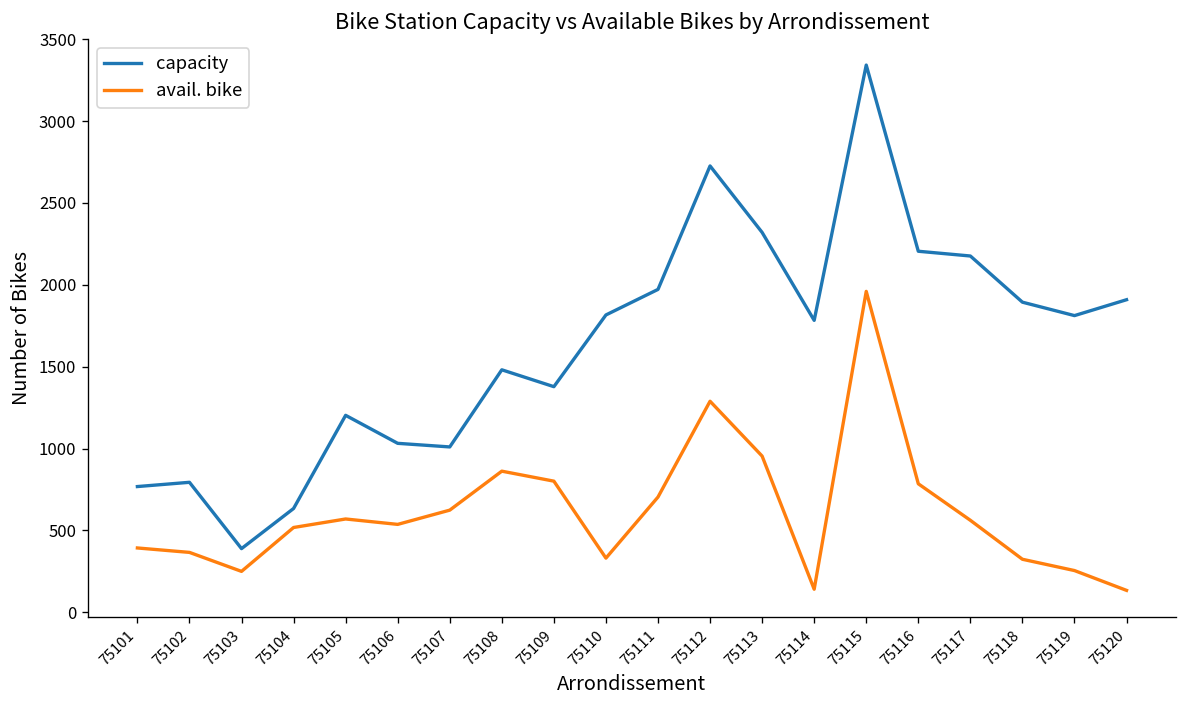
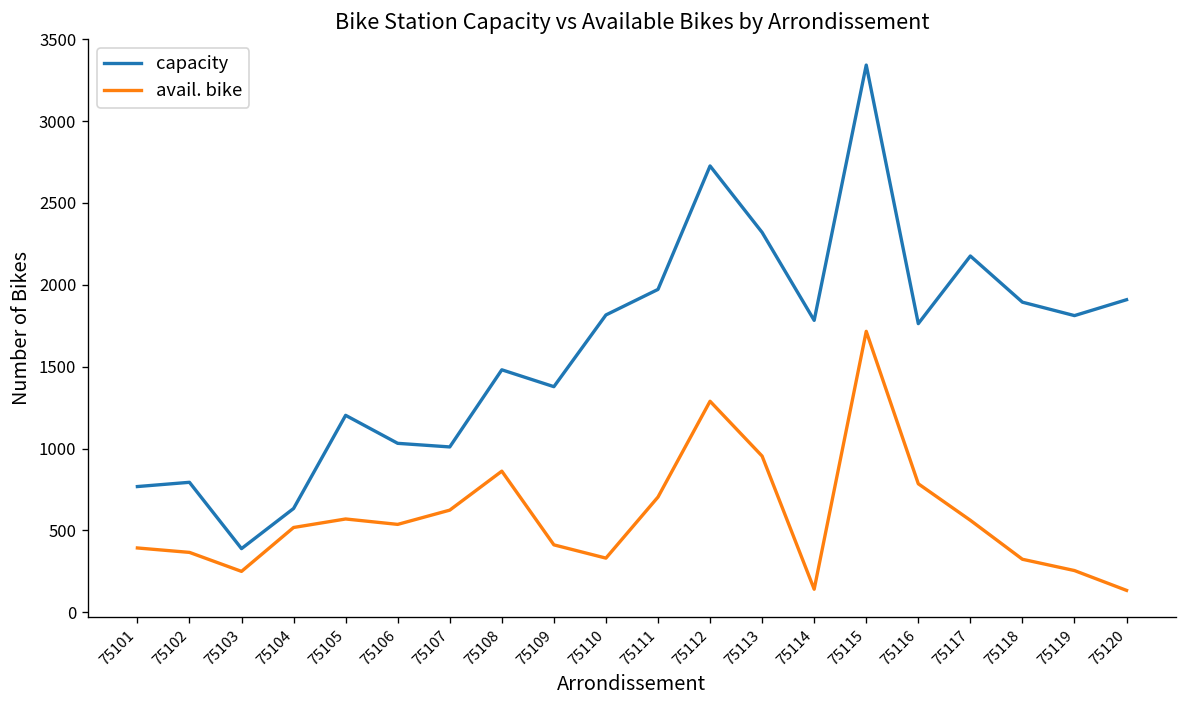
  {
    "capacity": {
      "75101": 770,
      "75102": 790,
      "75103": 390,
      "75104": 630,
      "75105": 1200,
      "75106": 1030,
      "75107": 1010,
      "75108": 1480,
      "75109": 1380,
      "75110": 1820,
      "75111": 1970,
      "75112": 2730,
      "75113": 2320,
      "75114": 1780,
      "75115": 3340,
-     "75116": 2210,
+     "75116": 1760,
      "75117": 2180,
      "75118": 1890,
      "75119": 1810,
      "75120": 1910
    },
    "avail. bike": {
      "75101": 390,
      "75102": 370,
      "75103": 250,
      "75104": 520,
      "75105": 570,
      "75106": 540,
      "75107": 620,
      "75108": 860,
-     "75109": 800,
+     "75109": 410,
      "75110": 330,
      "75111": 700,
      "75112": 1290,
      "75113": 950,
      "75114": 140,
-     "75115": 1960,
+     "75115": 1720,
      "75116": 790,
      "75117": 560,
      "75118": 320,
      "75119": 260,
      "75120": 130
    }
  }
